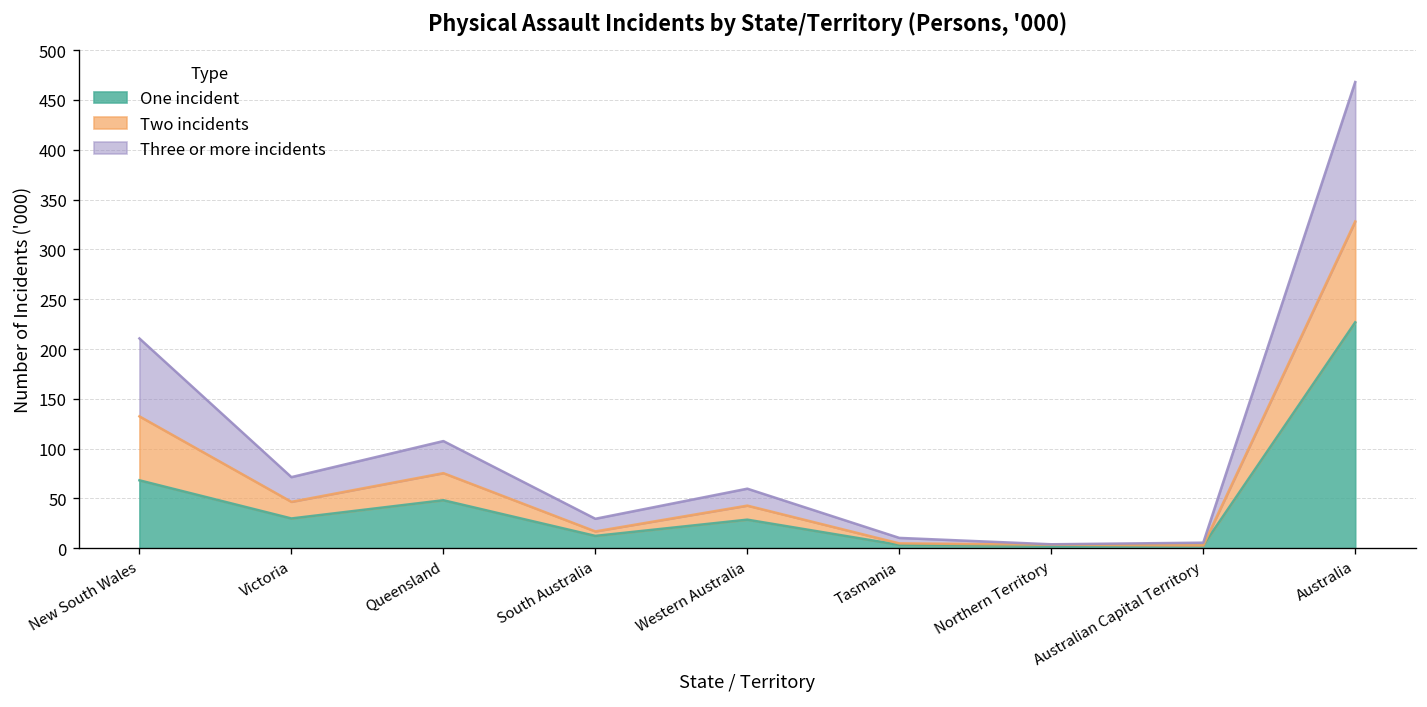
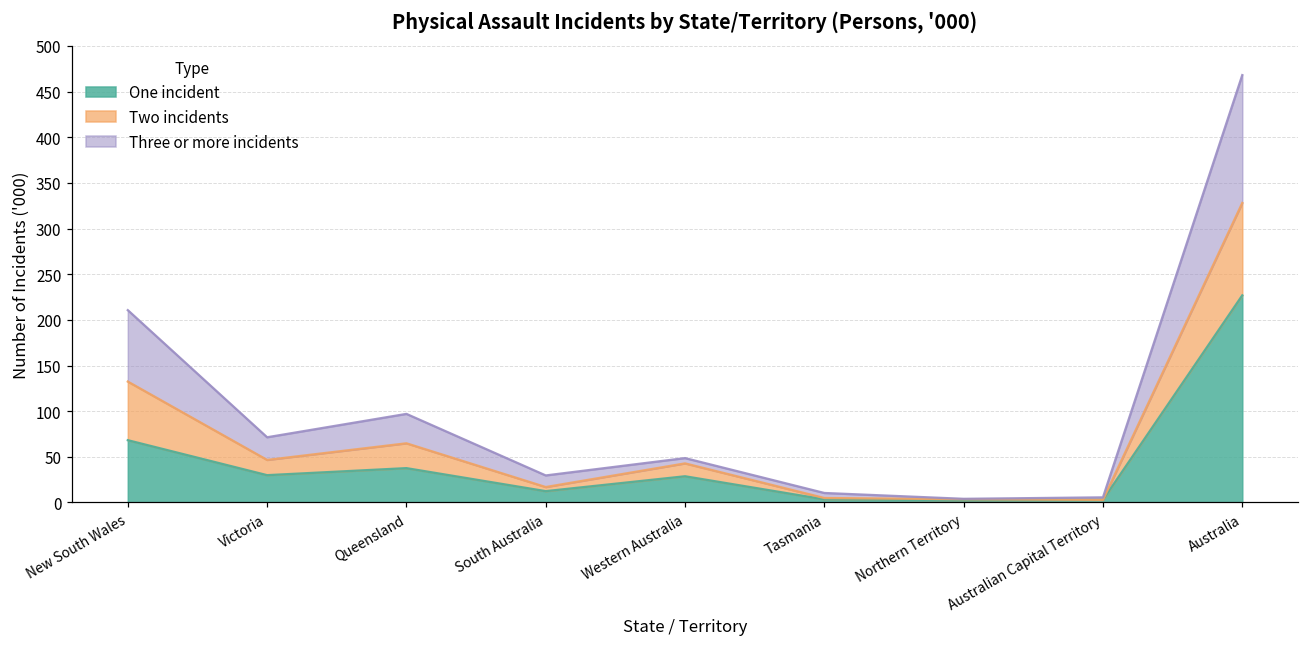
  {
    "One incident": {
      "New South Wales": 70,
      "Victoria": 30,
-     "Queensland": 50,
+     "Queensland": 40,
      "South Australia": 10,
      "Western Australia": 30,
      "Australia": 230
    },
    "Two incidents": {
      "New South Wales": 60,
      "Victoria": 20,
      "Queensland": 30,
      "South Australia": 0,
      "Western Australia": 10,
      "Australia": 100
    },
    "Three or more incidents": {
      "New South Wales": 80,
      "Victoria": 20,
      "Queensland": 30,
      "South Australia": 10,
-     "Western Australia": 20,
+     "Western Australia": 10,
      "Tasmania": 10,
      "Australia": 140
    }
  }
